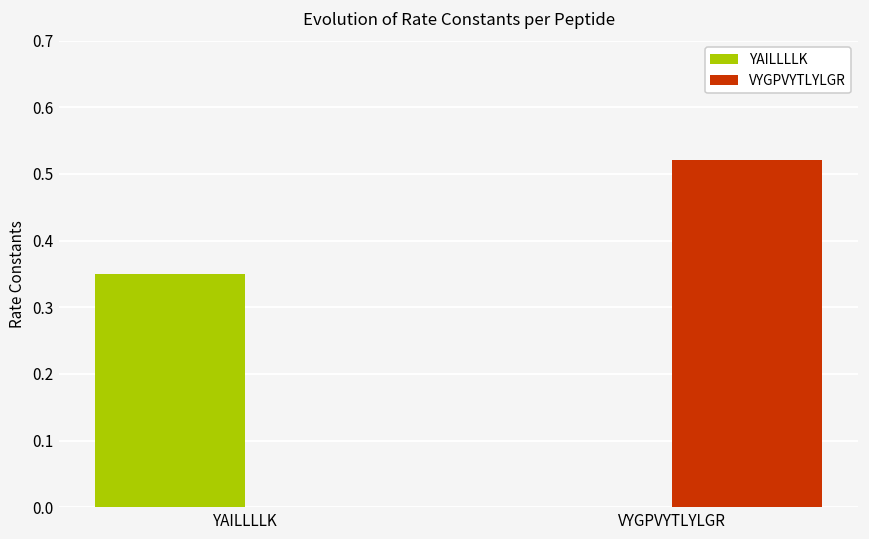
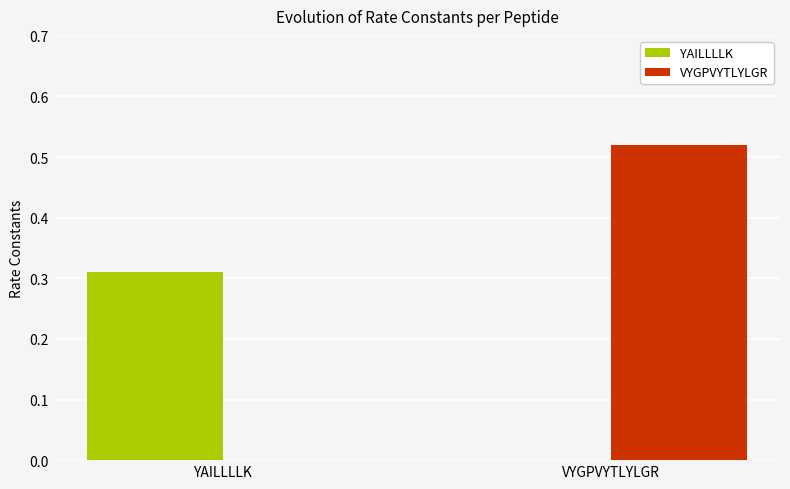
  {
    "YAILLLLK": {
-     "YAILLLLK": 0.35,
+     "YAILLLLK": 0.31,
      "VYGPVYTLYLGR": 0.00
    },
    "VYGPVYTLYLGR": {
      "YAILLLLK": 0.00,
      "VYGPVYTLYLGR": 0.52
    }
  }
